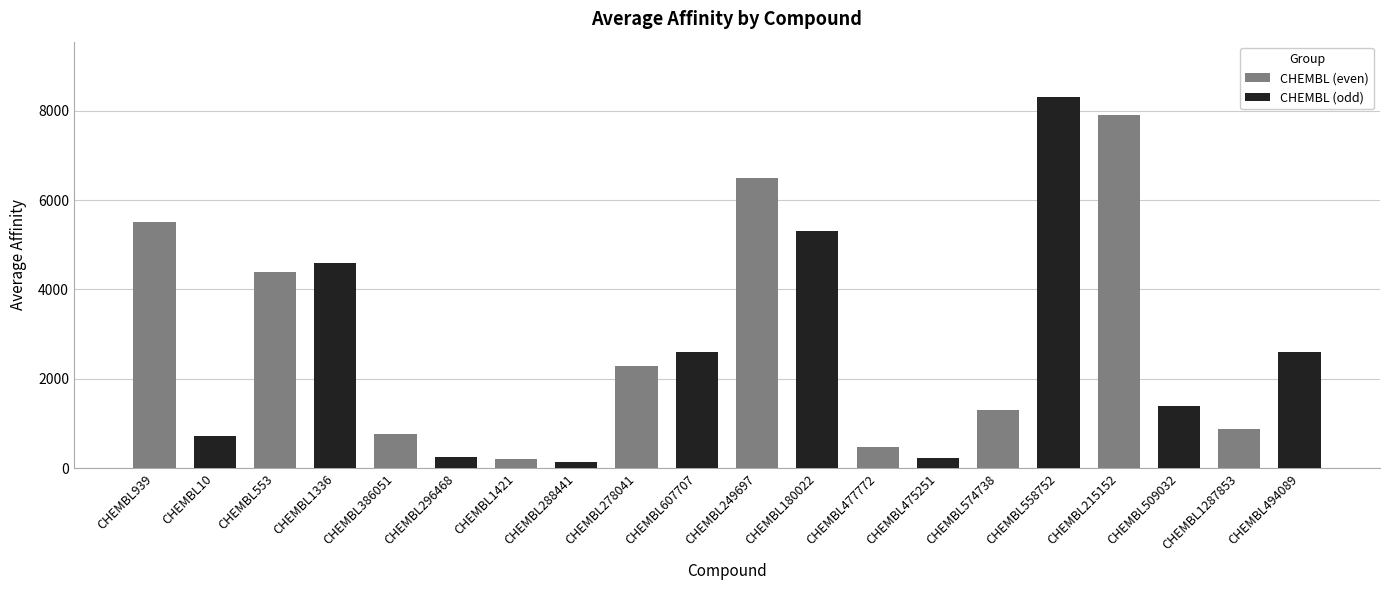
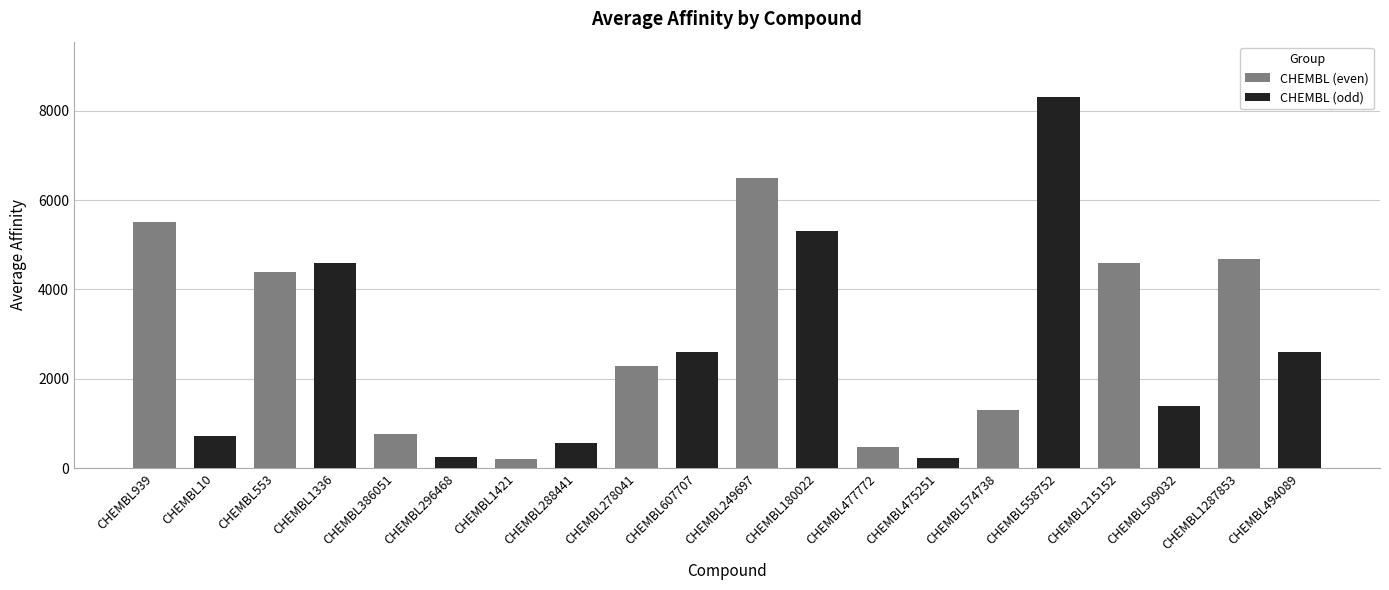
  {
    "CHEMBL (even)": {
      "CHEMBL939": 5500,
      "CHEMBL553": 4400,
      "CHEMBL386051": 800,
      "CHEMBL1421": 200,
      "CHEMBL278041": 2300,
      "CHEMBL249697": 6500,
      "CHEMBL477772": 500,
      "CHEMBL574738": 1300,
-     "CHEMBL215152": 7900,
-     "CHEMBL1287853": 900
+     "CHEMBL215152": 4600,
+     "CHEMBL1287853": 4700
    },
    "CHEMBL (odd)": {
      "CHEMBL10": 700,
      "CHEMBL1336": 4600,
      "CHEMBL296468": 300,
-     "CHEMBL288441": 100,
+     "CHEMBL288441": 600,
      "CHEMBL607707": 2600,
      "CHEMBL180022": 5300,
      "CHEMBL475251": 200,
      "CHEMBL558752": 8300,
      "CHEMBL509032": 1400,
      "CHEMBL494089": 2600
    }
  }
